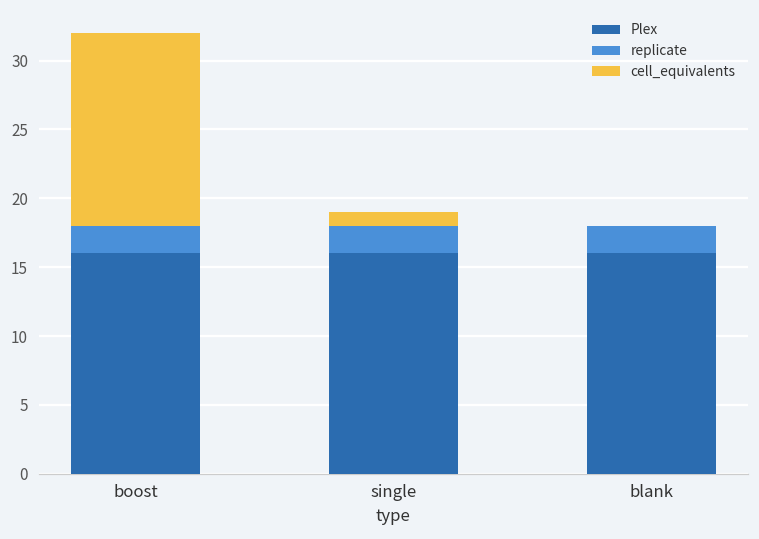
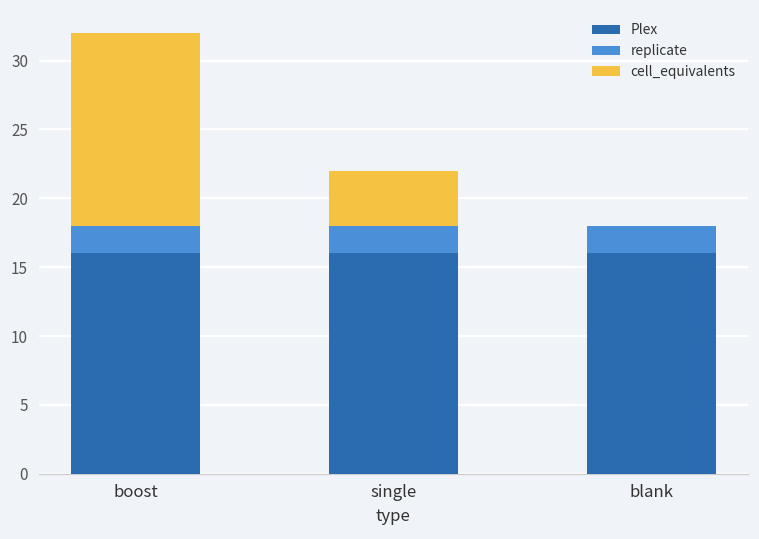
  {
    "Plex": {
      "boost": 16,
      "single": 16,
      "blank": 16
    },
    "replicate": {
      "boost": 2,
      "single": 2,
      "blank": 2
    },
    "cell_equivalents": {
      "boost": 14,
-     "single": 1,
+     "single": 4,
      "blank": 0
    }
  }
